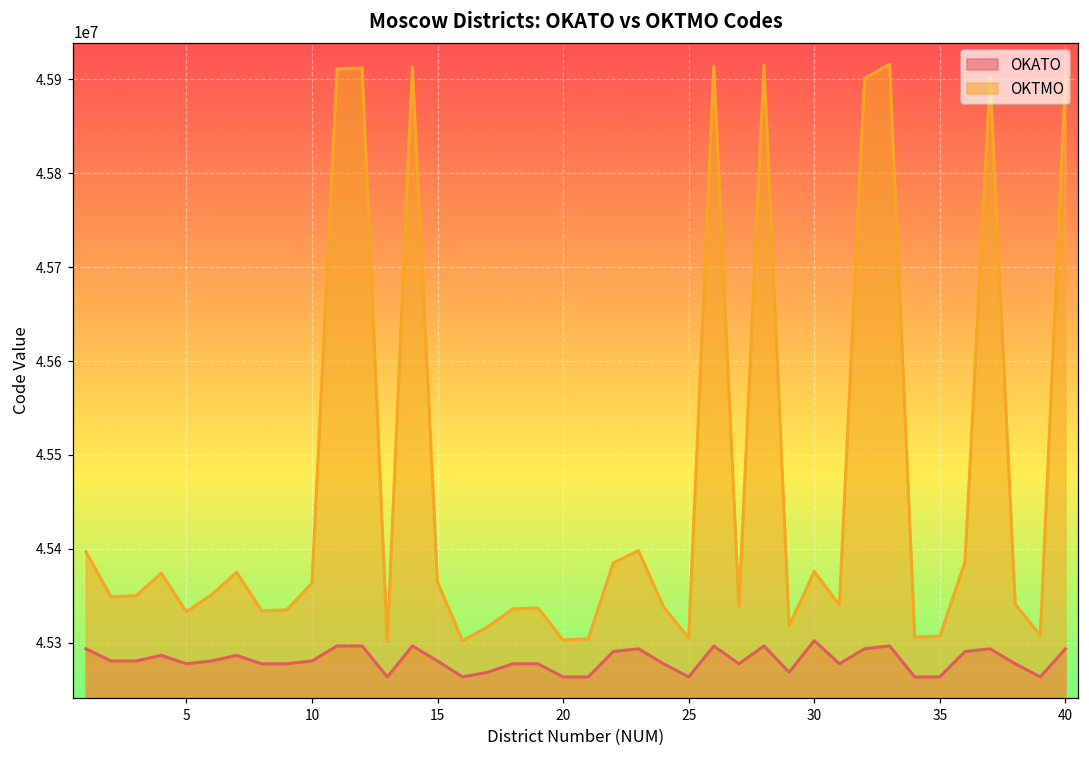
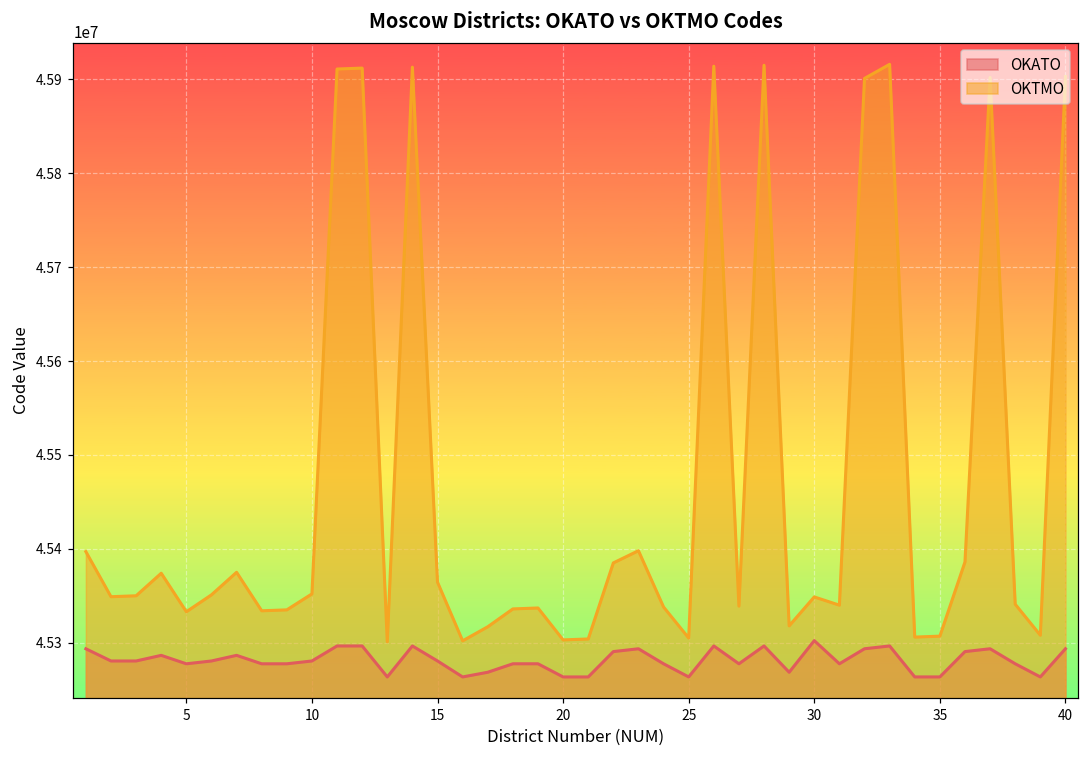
  {
    "OKATO": {
      "5": 45280000,
      "10": 45280000,
      "15": 45280000,
      "20": 45260000,
      "25": 45260000,
      "30": 45300000,
      "35": 45260000,
      "40": 45290000
    },
    "OKTMO": {
      "5": 45330000,
-     "10": 45360000,
+     "10": 45350000,
      "15": 45360000,
      "20": 45300000,
      "25": 45310000,
-     "30": 45380000,
+     "30": 45350000,
      "35": 45310000
    }
  }
